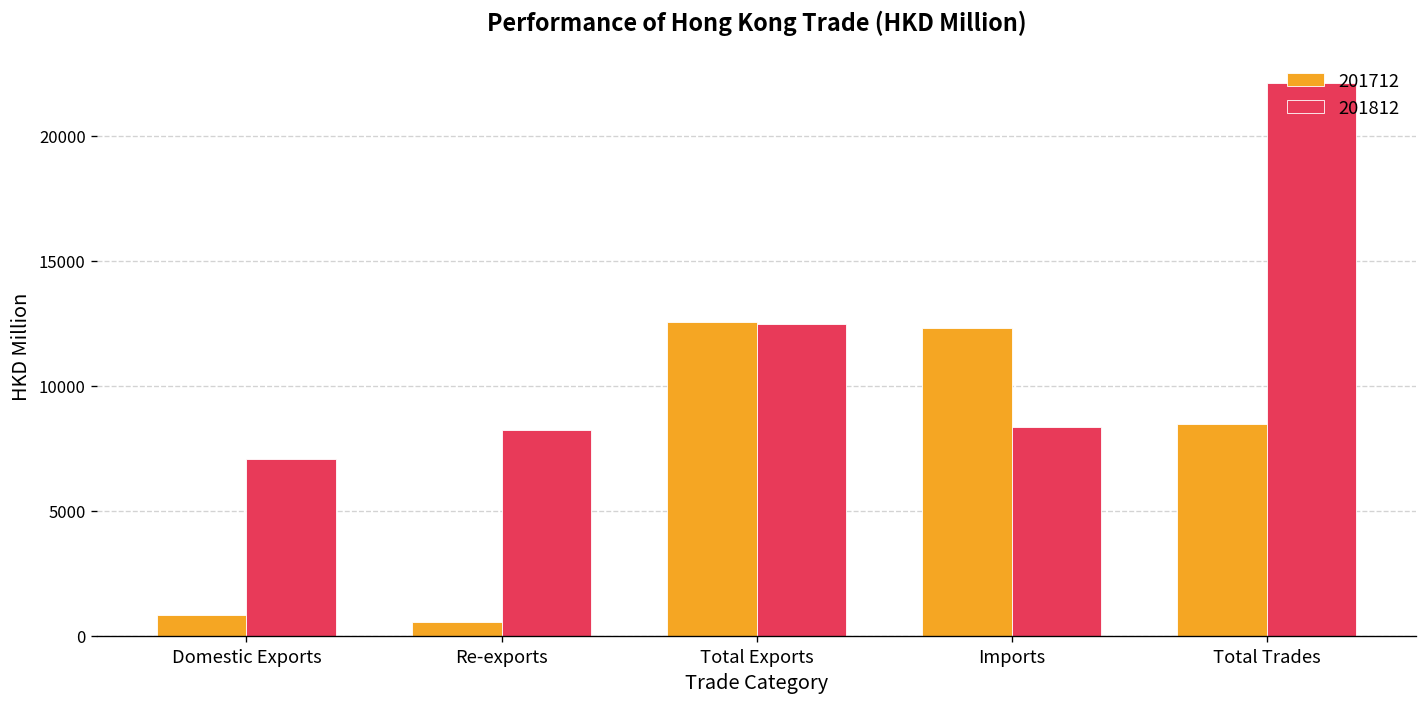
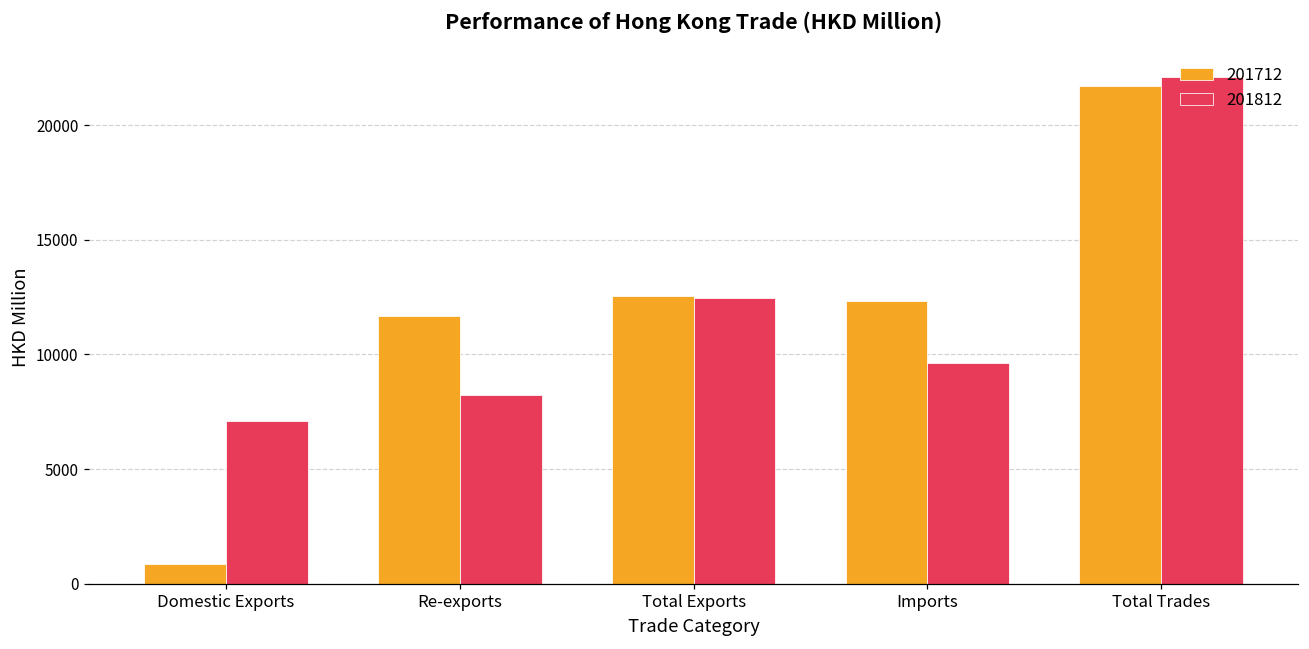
  {
    "201712": {
      "Domestic Exports": 900,
-     "Re-exports": 600,
+     "Re-exports": 11700,
      "Total Exports": 12500,
      "Imports": 12300,
-     "Total Trades": 8500
+     "Total Trades": 21700
    },
    "201812": {
      "Domestic Exports": 7100,
      "Re-exports": 8200,
      "Total Exports": 12500,
-     "Imports": 8400,
+     "Imports": 9600,
      "Total Trades": 22100
    }
  }
